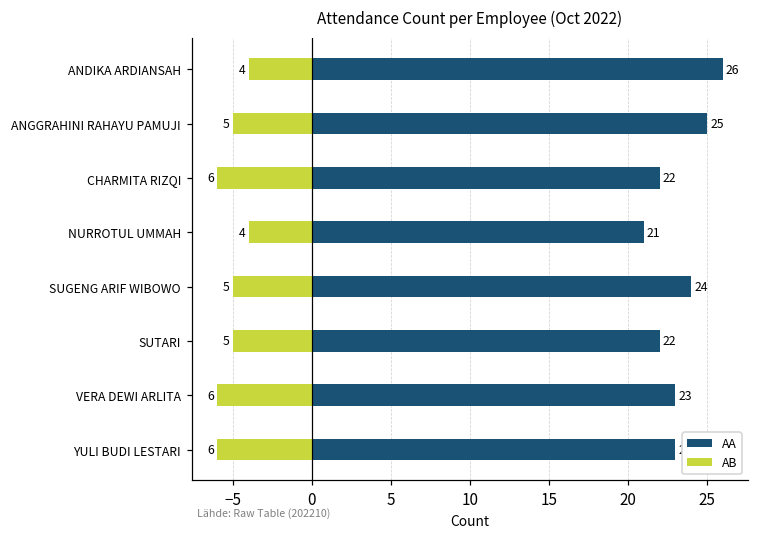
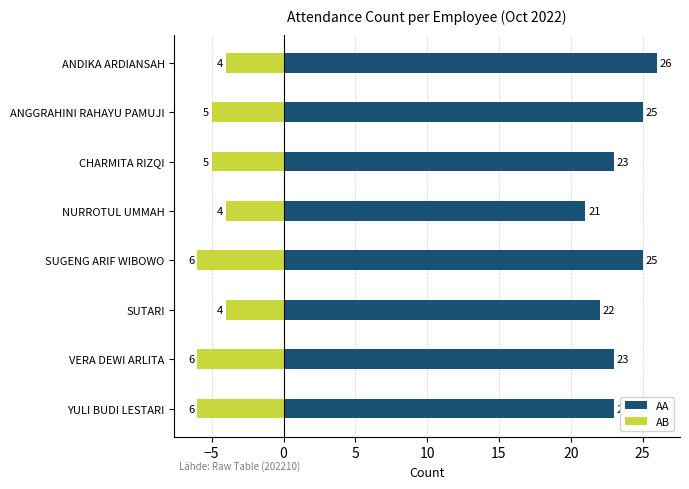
  {
    "AA": {
      "ANDIKA ARDIANSAH": 26,
      "ANGGRAHINI RAHAYU PAMUJI": 25,
-     "CHARMITA RIZQI": 22,
+     "CHARMITA RIZQI": 23,
      "NURROTUL UMMAH": 21,
-     "SUGENG ARIF WIBOWO": 24,
+     "SUGENG ARIF WIBOWO": 25,
      "SUTARI": 22,
      "VERA DEWI ARLITA": 23
    },
    "AB": {
-     "CHARMITA RIZQI": 6,
-     "SUGENG ARIF WIBOWO": 5,
-     "SUTARI": 5
+     "CHARMITA RIZQI": 5,
+     "SUGENG ARIF WIBOWO": 6,
+     "SUTARI": 4
    }
  }
